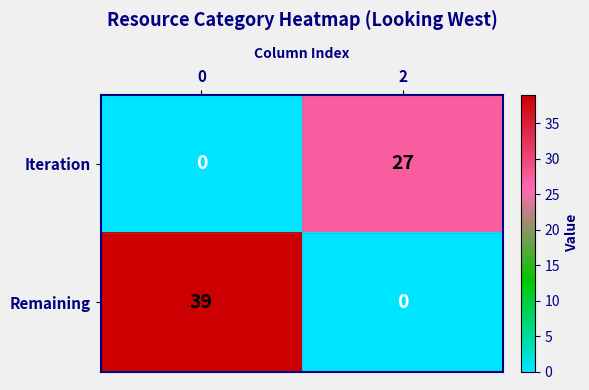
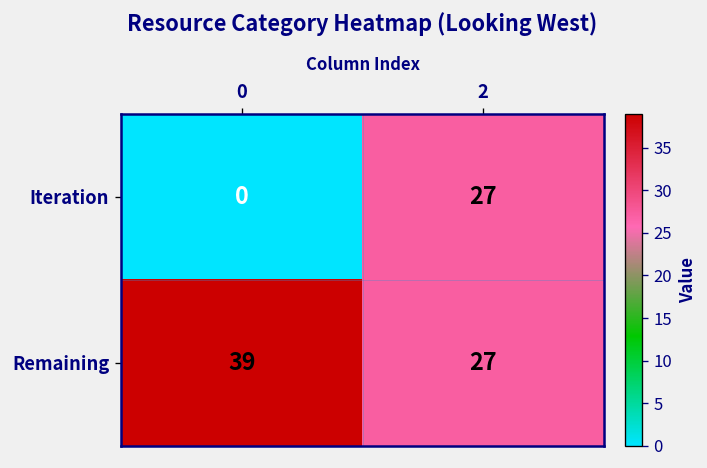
  {
    "Iteration": {
      "0": 0,
      "2": 27
    },
    "Remaining": {
      "0": 39,
-     "2": 0
+     "2": 27
    }
  }
